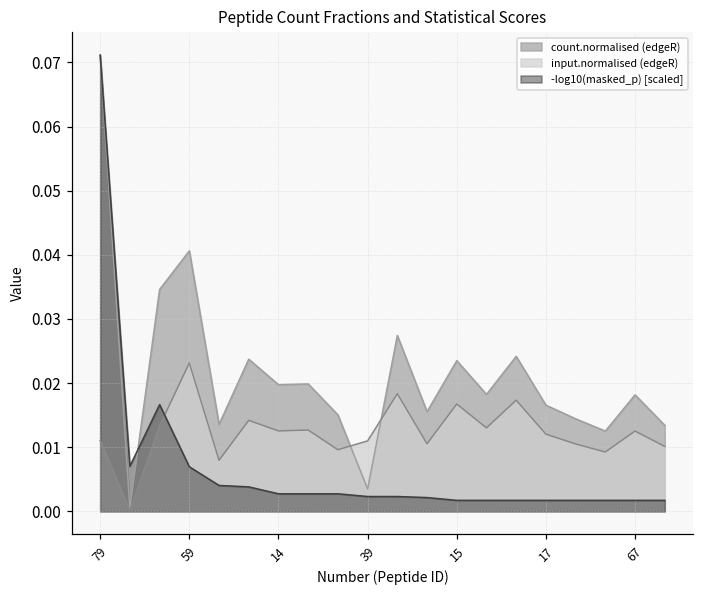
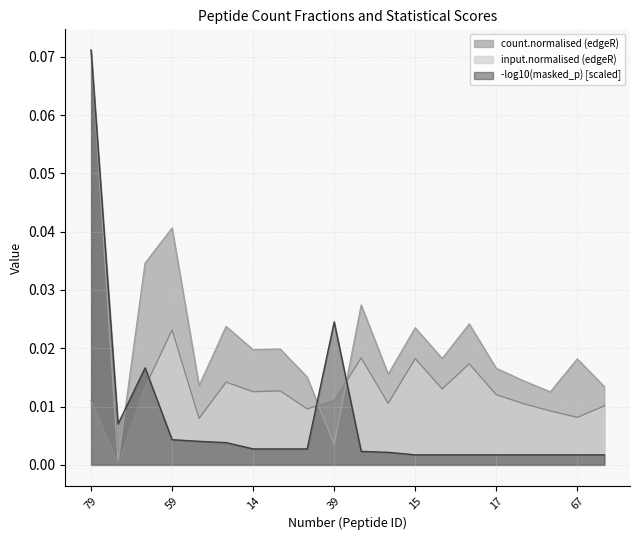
  {
    "count.normalised (edgeR)": {
      "59": 0.041,
      "39": 0.003,
      "15": 0.024,
      "67": 0.018
    },
    "input.normalised (edgeR)": {
      "79": 0.011,
      "59": 0.023,
      "39": 0.011,
-     "15": 0.017,
-     "67": 0.013
+     "15": 0.018,
+     "67": 0.008
    },
    "-log10(masked_p) [scaled]": {
-     "59": 0.007,
-     "39": 0.002,
+     "59": 0.004,
+     "39": 0.025,
      "15": 0.002,
      "67": 0.002
    }
  }
